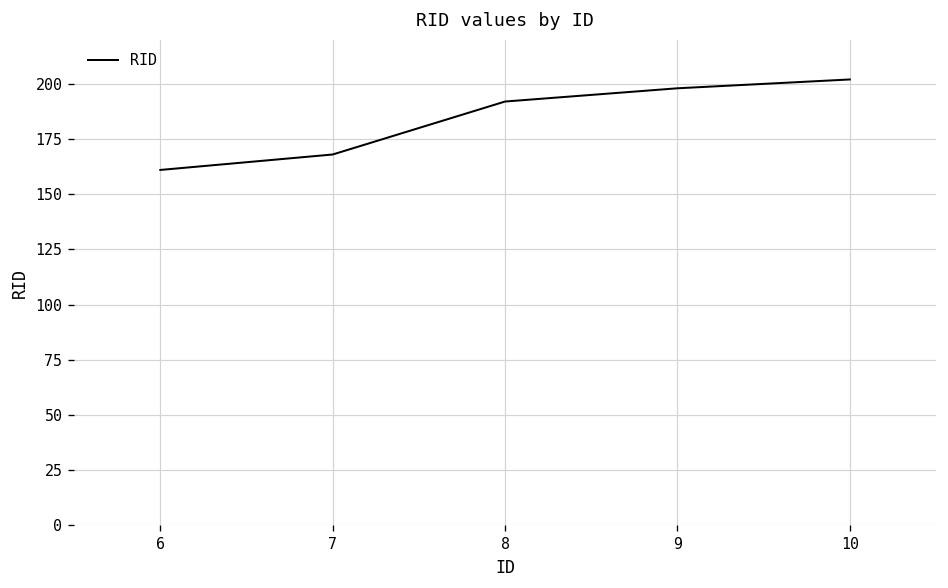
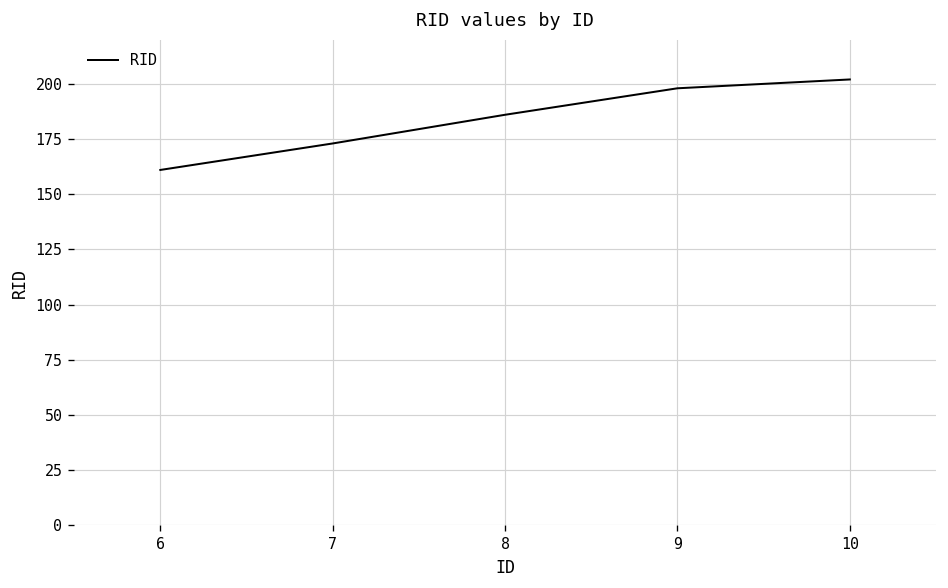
  {
    "6": 161,
-   "7": 168,
-   "8": 192,
+   "7": 173,
+   "8": 186,
    "9": 198,
    "10": 202
  }
